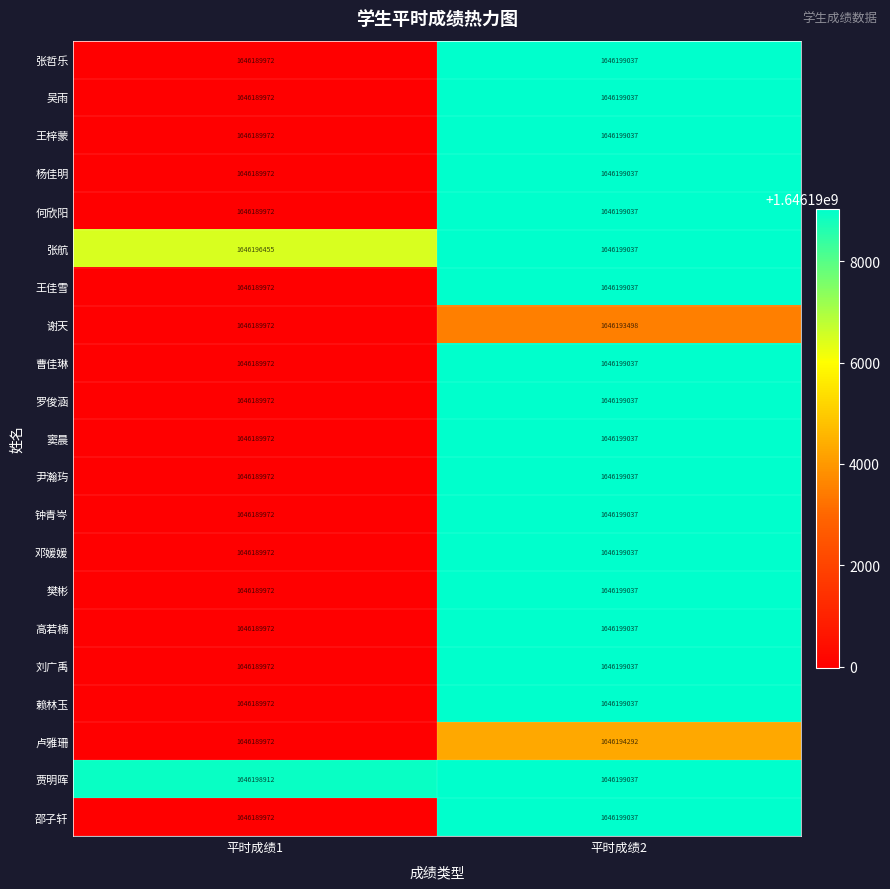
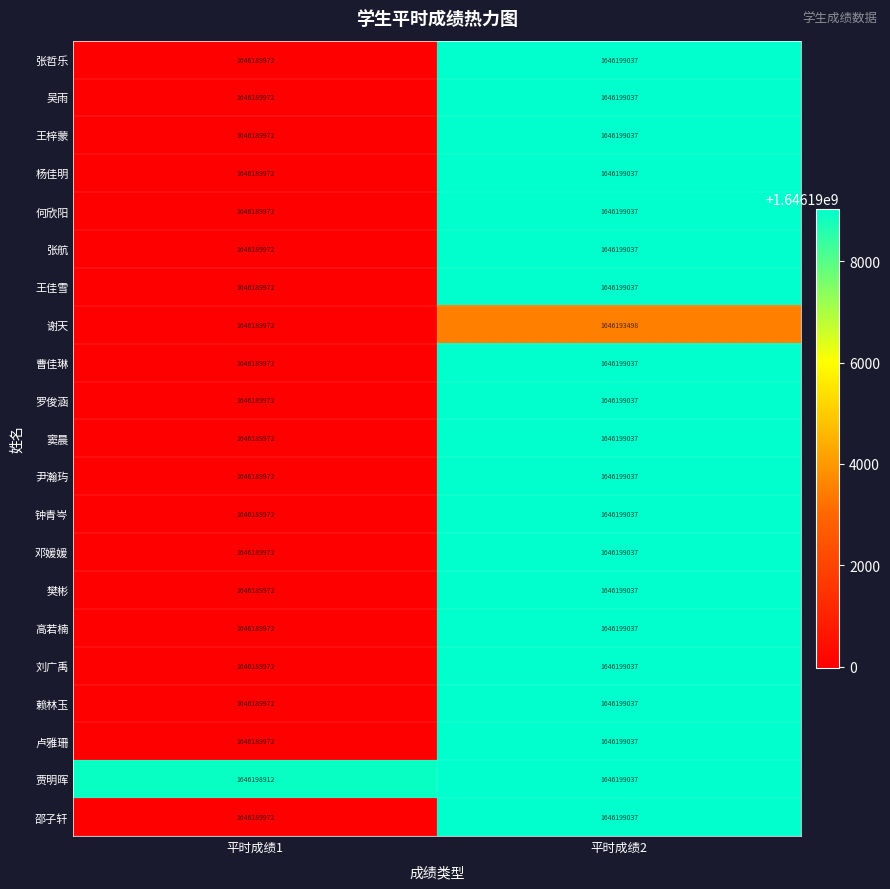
  {
    "张哲乐": {
      "平时成绩1": 1646189972,
      "平时成绩2": 1646199037
    },
    "吴雨": {
      "平时成绩1": 1646189972,
      "平时成绩2": 1646199037
    },
    "王梓蒙": {
      "平时成绩1": 1646189972,
      "平时成绩2": 1646199037
    },
    "杨佳明": {
      "平时成绩1": 1646189972,
      "平时成绩2": 1646199037
    },
    "何欣阳": {
      "平时成绩1": 1646189972,
      "平时成绩2": 1646199037
    },
    "张航": {
-     "平时成绩1": 1646196455,
+     "平时成绩1": 1646189972,
      "平时成绩2": 1646199037
    },
    "王佳雪": {
      "平时成绩1": 1646189972,
      "平时成绩2": 1646199037
    },
    "谢天": {
      "平时成绩1": 1646189972,
      "平时成绩2": 1646193498
    },
    "曹佳琳": {
      "平时成绩1": 1646189972,
      "平时成绩2": 1646199037
    },
    "罗俊涵": {
      "平时成绩1": 1646189972,
      "平时成绩2": 1646199037
    },
    "窦晨": {
      "平时成绩1": 1646189972,
      "平时成绩2": 1646199037
    },
    "尹瀚玙": {
      "平时成绩1": 1646189972,
      "平时成绩2": 1646199037
    },
    "钟青岑": {
      "平时成绩1": 1646189972,
      "平时成绩2": 1646199037
    },
    "邓媛媛": {
      "平时成绩1": 1646189972,
      "平时成绩2": 1646199037
    },
    "樊彬": {
      "平时成绩1": 1646189972,
      "平时成绩2": 1646199037
    },
    "高若楠": {
      "平时成绩1": 1646189972,
      "平时成绩2": 1646199037
    },
    "刘广禹": {
      "平时成绩1": 1646189972,
      "平时成绩2": 1646199037
    },
    "赖林玉": {
      "平时成绩1": 1646189972,
      "平时成绩2": 1646199037
    },
    "卢雅珊": {
      "平时成绩1": 1646189972,
-     "平时成绩2": 1646194292
+     "平时成绩2": 1646199037
    },
    "贾明晖": {
      "平时成绩1": 1646198912,
      "平时成绩2": 1646199037
    },
    "邵子轩": {
      "平时成绩1": 1646189972,
      "平时成绩2": 1646199037
    }
  }
